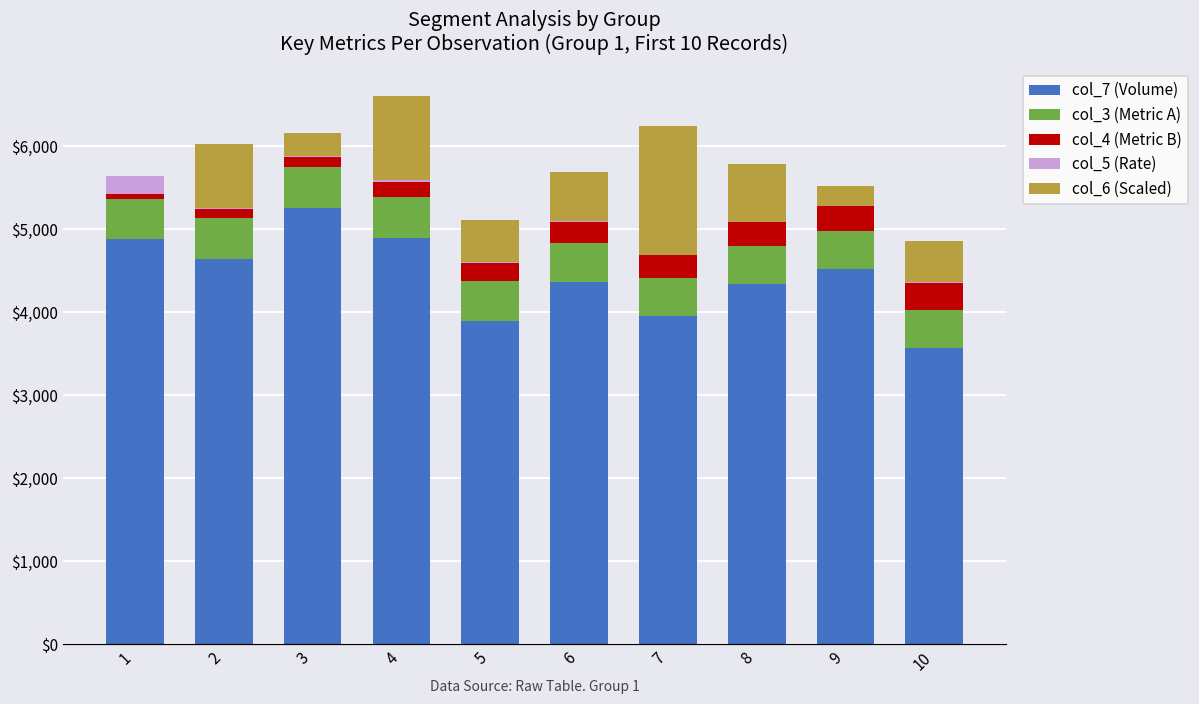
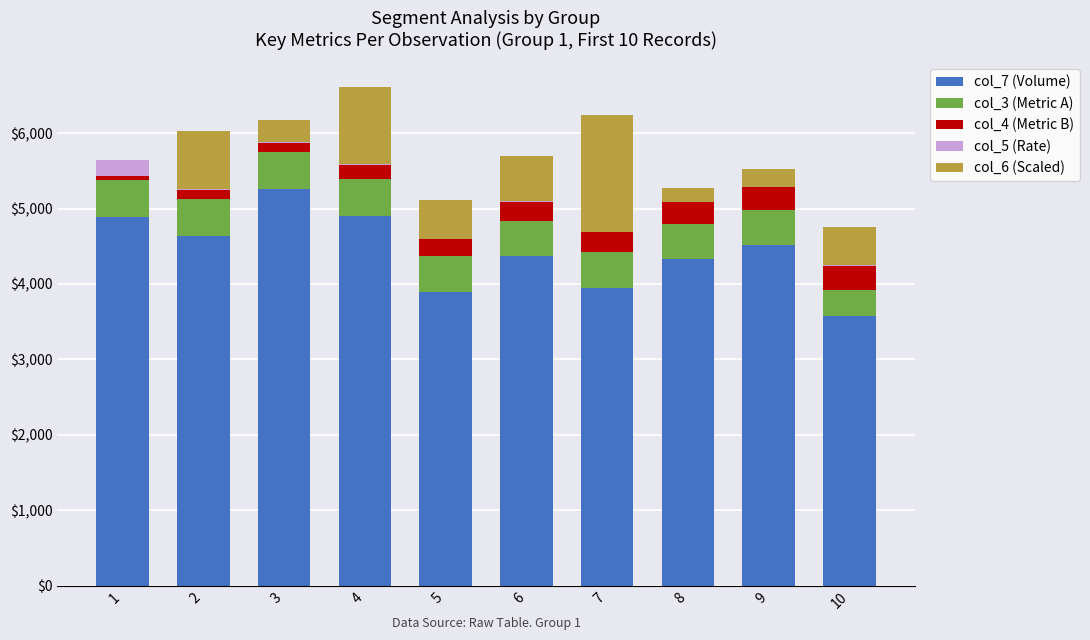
  {
    "col_7 (Volume)": {
      "1": "$4,900",
      "2": "$4,600",
      "3": "$5,300",
      "4": "$4,900",
      "5": "$3,900",
      "6": "$4,400",
      "7": "$4,000",
      "8": "$4,300",
      "9": "$4,500",
      "10": "$3,600"
    },
    "col_3 (Metric A)": {
      "1": "$500",
      "2": "$500",
      "3": "$500",
      "4": "$500",
      "5": "$500",
      "6": "$500",
      "7": "$500",
      "8": "$500",
      "9": "$500",
-     "10": "$500"
+     "10": "$300"
    },
    "col_4 (Metric B)": {
      "1": "$100",
      "2": "$100",
      "3": "$100",
      "4": "$200",
      "5": "$200",
      "6": "$300",
      "7": "$300",
      "8": "$300",
      "9": "$300",
      "10": "$300"
    },
    "col_5 (Rate)": {
      "1": "$200"
    },
    "col_6 (Scaled)": {
      "1": "$0",
      "2": "$800",
      "3": "$300",
      "4": "$1,000",
      "5": "$500",
      "6": "$600",
      "7": "$1,500",
-     "8": "$700",
+     "8": "$200",
      "9": "$200",
      "10": "$500"
    }
  }
